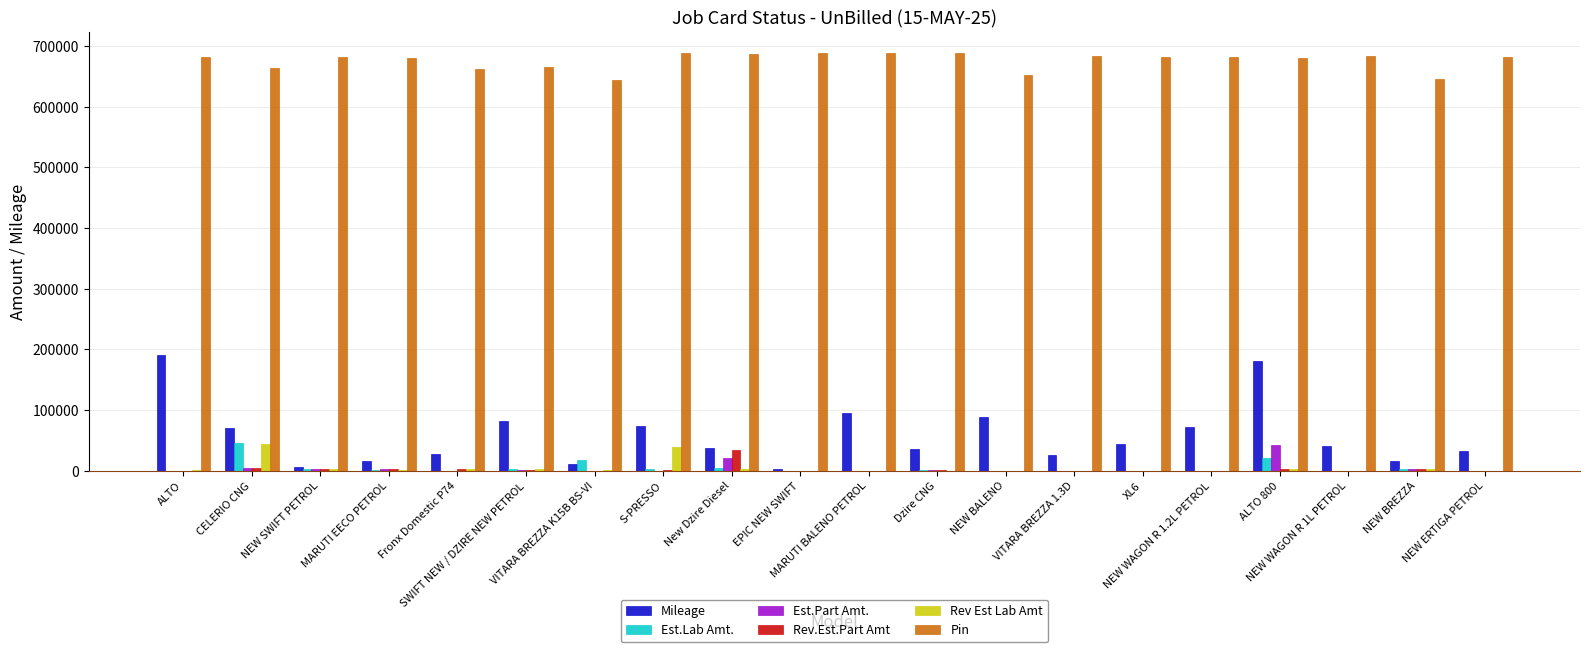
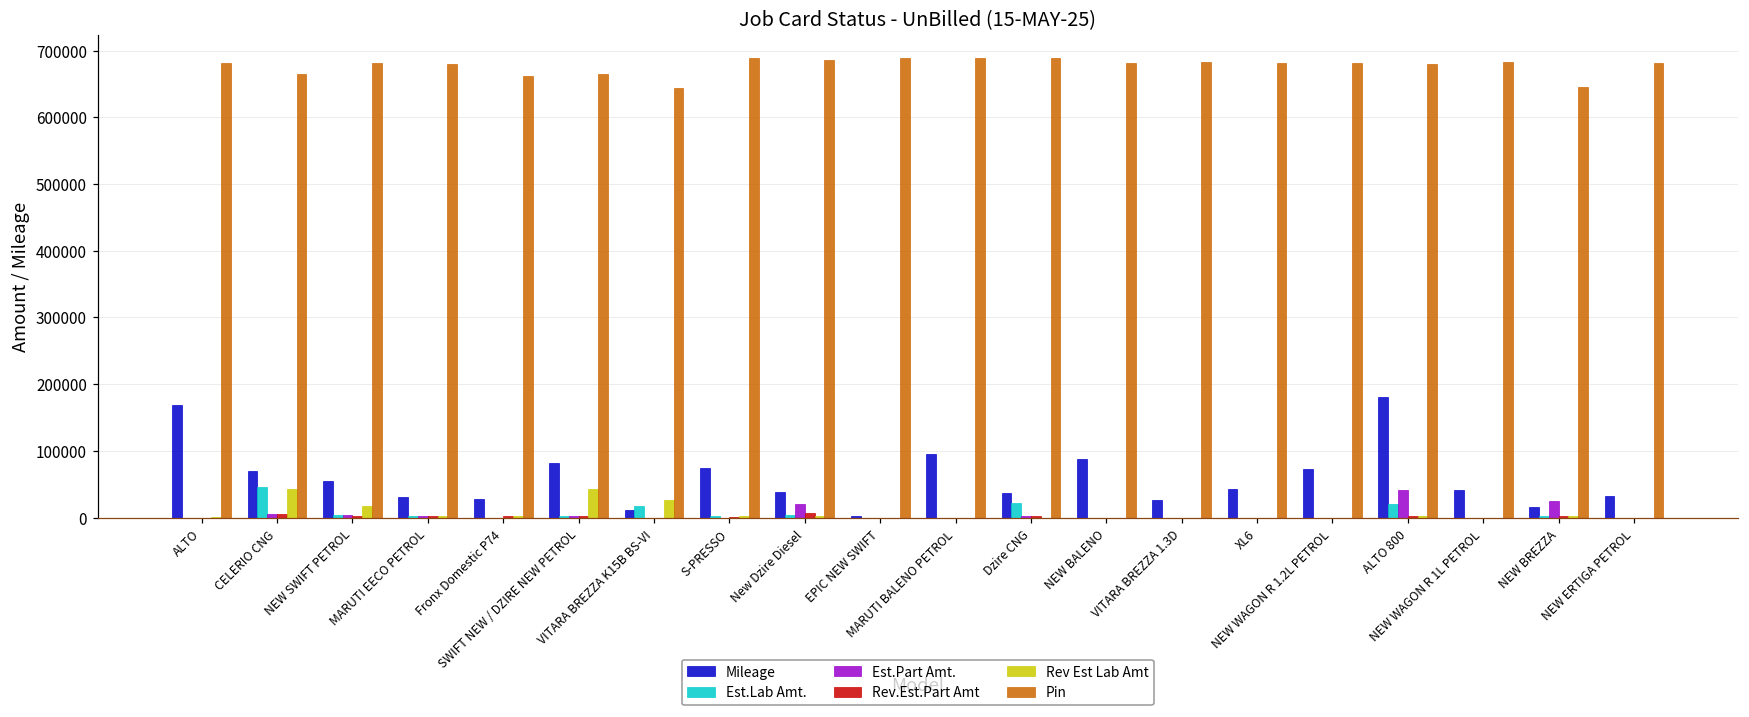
  {
    "Mileage": {
-     "ALTO": 190000,
+     "ALTO": 170000,
      "CELERIO CNG": 70000,
-     "NEW SWIFT PETROL": 10000,
-     "MARUTI EECO PETROL": 20000,
+     "NEW SWIFT PETROL": 50000,
+     "MARUTI EECO PETROL": 30000,
      "Fronx Domestic P74": 30000,
      "SWIFT NEW / DZIRE NEW PETROL": 80000,
      "VITARA BREZZA K15B BS-VI": 10000,
      "S-PRESSO": 70000,
      "New Dzire Diesel": 40000,
      "MARUTI BALENO PETROL": 100000,
      "Dzire CNG": 40000,
      "NEW BALENO": 90000,
      "VITARA BREZZA 1.3D": 30000,
      "XL6": 40000,
      "NEW WAGON R 1.2L PETROL": 70000,
      "ALTO 800": 180000,
      "NEW WAGON R 1L PETROL": 40000,
      "NEW BREZZA": 20000,
      "NEW ERTIGA PETROL": 30000
    },
    "Est.Lab Amt.": {
      "ALTO": 0,
      "CELERIO CNG": 50000,
      "Fronx Domestic P74": 0,
      "VITARA BREZZA K15B BS-VI": 20000,
      "EPIC NEW SWIFT": 0,
      "MARUTI BALENO PETROL": 0,
-     "Dzire CNG": 0,
+     "Dzire CNG": 20000,
      "NEW BALENO": 0,
      "VITARA BREZZA 1.3D": 0,
      "XL6": 0,
      "NEW WAGON R 1.2L PETROL": 0,
      "ALTO 800": 20000,
      "NEW WAGON R 1L PETROL": 0,
      "NEW ERTIGA PETROL": 0
    },
    "Est.Part Amt.": {
      "ALTO": 0,
      "CELERIO CNG": 10000,
      "Fronx Domestic P74": 0,
      "VITARA BREZZA K15B BS-VI": 0,
      "S-PRESSO": 0,
      "New Dzire Diesel": 20000,
      "EPIC NEW SWIFT": 0,
      "MARUTI BALENO PETROL": 0,
      "NEW BALENO": 0,
      "VITARA BREZZA 1.3D": 0,
      "XL6": 0,
      "NEW WAGON R 1.2L PETROL": 0,
      "ALTO 800": 40000,
      "NEW WAGON R 1L PETROL": 0,
-     "NEW BREZZA": 0,
+     "NEW BREZZA": 20000,
      "NEW ERTIGA PETROL": 0
    },
    "Rev.Est.Part Amt": {
      "ALTO": 0,
      "CELERIO CNG": 10000,
      "VITARA BREZZA K15B BS-VI": 0,
-     "New Dzire Diesel": 30000,
+     "New Dzire Diesel": 10000,
      "EPIC NEW SWIFT": 0,
      "MARUTI BALENO PETROL": 0,
      "NEW BALENO": 0,
      "VITARA BREZZA 1.3D": 0,
      "XL6": 0,
      "NEW WAGON R 1.2L PETROL": 0,
      "NEW WAGON R 1L PETROL": 0,
      "NEW ERTIGA PETROL": 0
    },
    "Rev Est Lab Amt": {
      "CELERIO CNG": 40000,
-     "NEW SWIFT PETROL": 0,
-     "SWIFT NEW / DZIRE NEW PETROL": 0,
-     "VITARA BREZZA K15B BS-VI": 0,
-     "S-PRESSO": 40000,
+     "NEW SWIFT PETROL": 20000,
+     "SWIFT NEW / DZIRE NEW PETROL": 40000,
+     "VITARA BREZZA K15B BS-VI": 30000,
+     "S-PRESSO": 0,
      "EPIC NEW SWIFT": 0,
      "MARUTI BALENO PETROL": 0,
      "Dzire CNG": 0,
      "NEW BALENO": 0,
      "VITARA BREZZA 1.3D": 0,
      "XL6": 0,
      "NEW WAGON R 1.2L PETROL": 0,
      "NEW WAGON R 1L PETROL": 0,
      "NEW ERTIGA PETROL": 0
    },
    "Pin": {
      "ALTO": 680000,
      "CELERIO CNG": 660000,
      "NEW SWIFT PETROL": 680000,
      "MARUTI EECO PETROL": 680000,
      "Fronx Domestic P74": 660000,
      "SWIFT NEW / DZIRE NEW PETROL": 670000,
      "VITARA BREZZA K15B BS-VI": 640000,
      "S-PRESSO": 690000,
      "New Dzire Diesel": 690000,
      "EPIC NEW SWIFT": 690000,
      "MARUTI BALENO PETROL": 690000,
      "Dzire CNG": 690000,
-     "NEW BALENO": 650000,
+     "NEW BALENO": 680000,
      "VITARA BREZZA 1.3D": 680000,
      "XL6": 680000,
      "NEW WAGON R 1.2L PETROL": 680000,
      "ALTO 800": 680000,
      "NEW WAGON R 1L PETROL": 680000,
      "NEW BREZZA": 650000,
      "NEW ERTIGA PETROL": 680000
    }
  }
